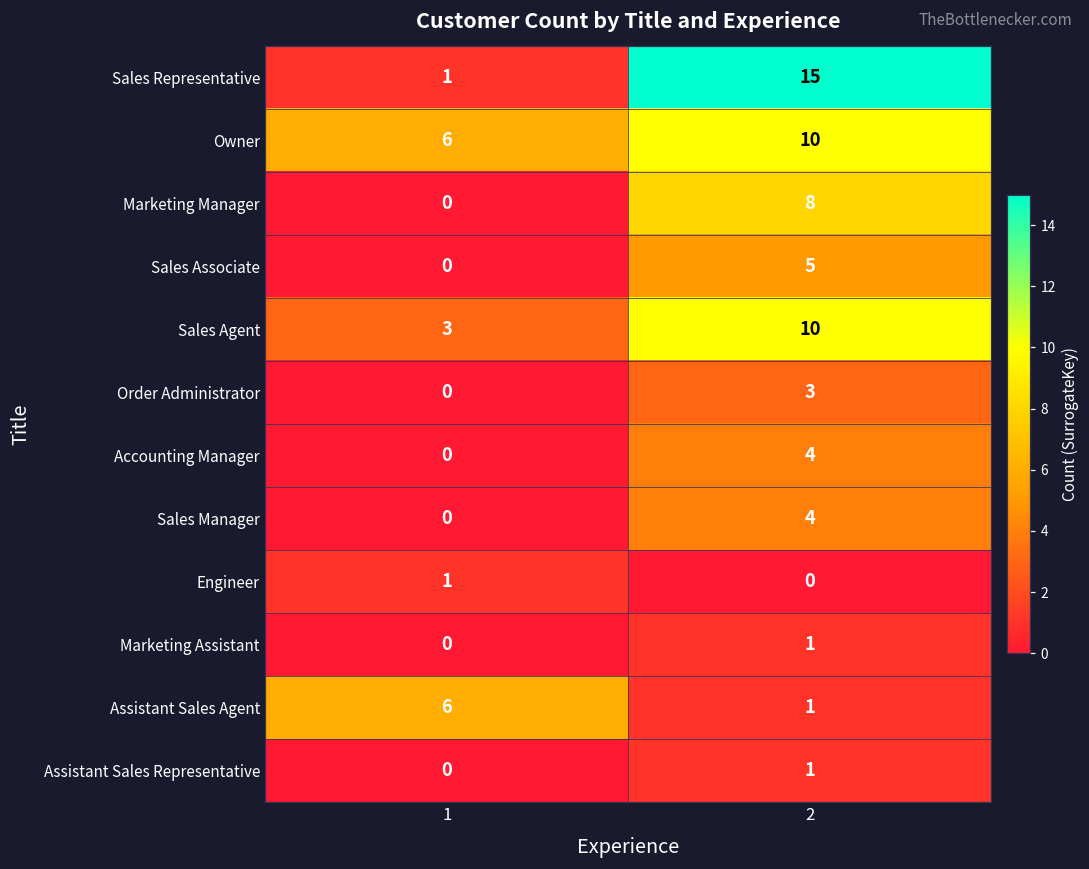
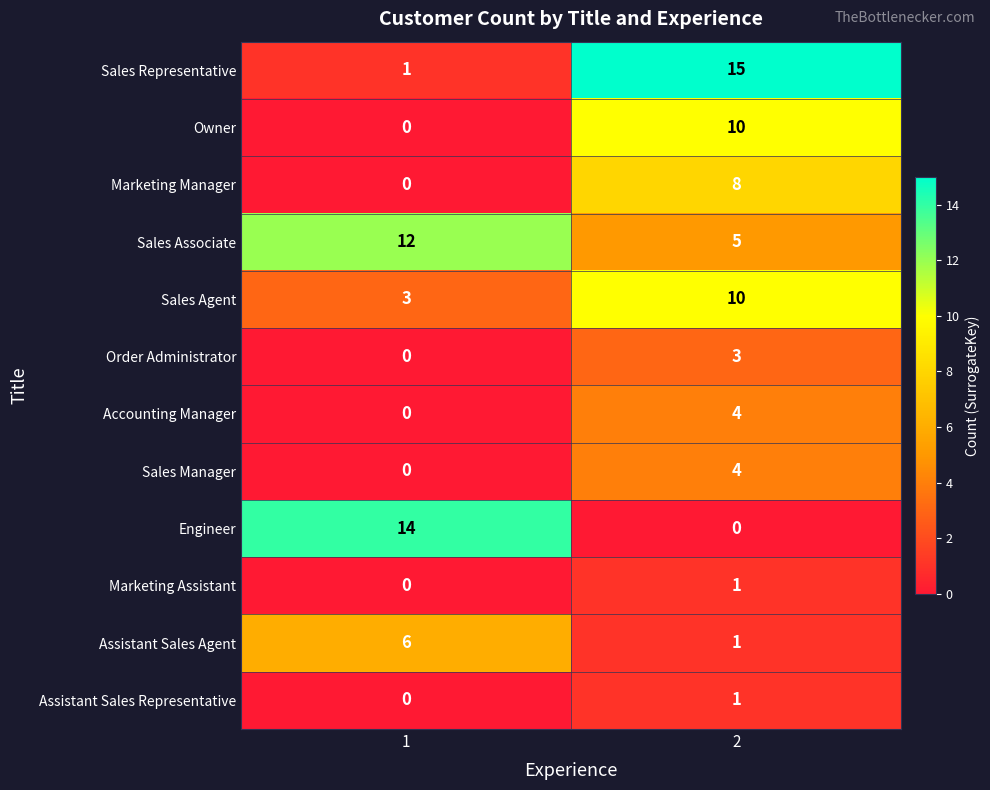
  {
    "Sales Representative": {
      "1": 1,
      "2": 15
    },
    "Owner": {
-     "1": 6,
+     "1": 0,
      "2": 10
    },
    "Marketing Manager": {
      "1": 0,
      "2": 8
    },
    "Sales Associate": {
-     "1": 0,
+     "1": 12,
      "2": 5
    },
    "Sales Agent": {
      "1": 3,
      "2": 10
    },
    "Order Administrator": {
      "1": 0,
      "2": 3
    },
    "Accounting Manager": {
      "1": 0,
      "2": 4
    },
    "Sales Manager": {
      "1": 0,
      "2": 4
    },
    "Engineer": {
-     "1": 1,
+     "1": 14,
      "2": 0
    },
    "Marketing Assistant": {
      "1": 0,
      "2": 1
    },
    "Assistant Sales Agent": {
      "1": 6,
      "2": 1
    },
    "Assistant Sales Representative": {
      "1": 0,
      "2": 1
    }
  }
